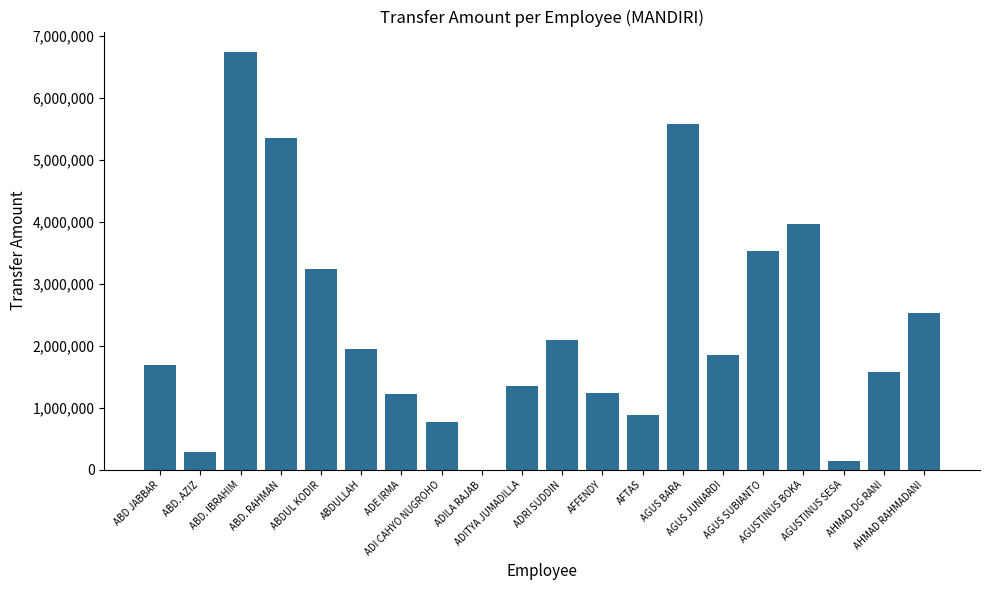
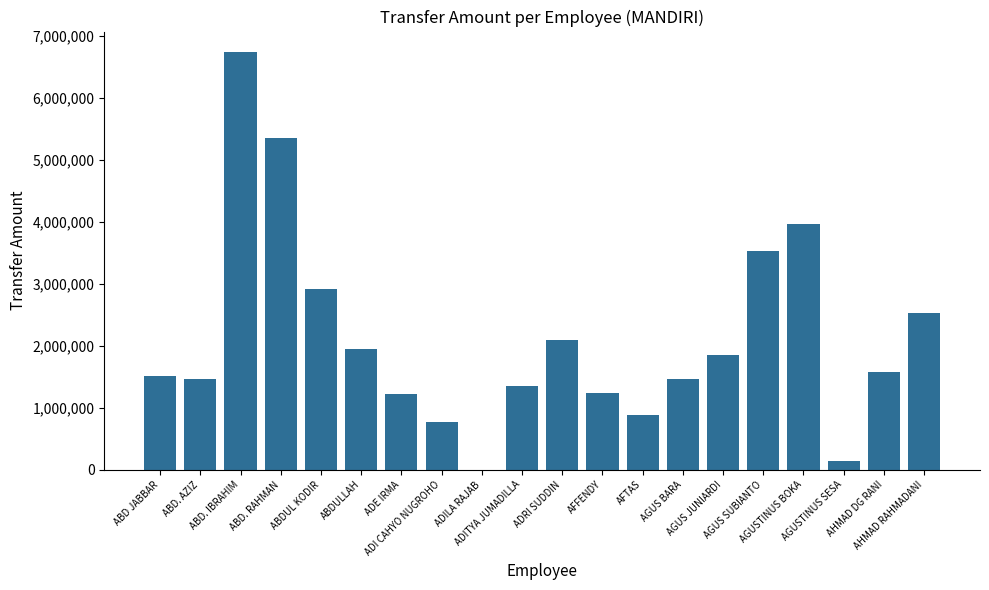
  {
-   "ABD JABBAR": "1,700,000",
-   "ABD. AZIZ": "300,000",
+   "ABD JABBAR": "1,500,000",
+   "ABD. AZIZ": "1,500,000",
    "ABD. IBRAHIM": "6,700,000",
    "ABD. RAHMAN": "5,300,000",
-   "ABDUL KODIR": "3,200,000",
+   "ABDUL KODIR": "2,900,000",
    "ABDULLAH": "1,900,000",
    "ADE IRMA": "1,200,000",
    "ADI CAHYO NUGROHO": "800,000",
    "ADILA RAJAB": "0",
    "ADITYA JUMADILLA": "1,400,000",
    "ADRI SUDDIN": "2,100,000",
    "AFFENDY": "1,200,000",
    "AFTAS": "900,000",
-   "AGUS BARA": "5,600,000",
+   "AGUS BARA": "1,500,000",
    "AGUS JUNIARDI": "1,900,000",
    "AGUS SUBIANTO": "3,500,000",
    "AGUSTINUS BOKA": "4,000,000",
    "AGUSTINUS SESA": "100,000",
    "AHMAD DG RANI": "1,600,000",
    "AHMAD RAHMADANI": "2,500,000"
  }
